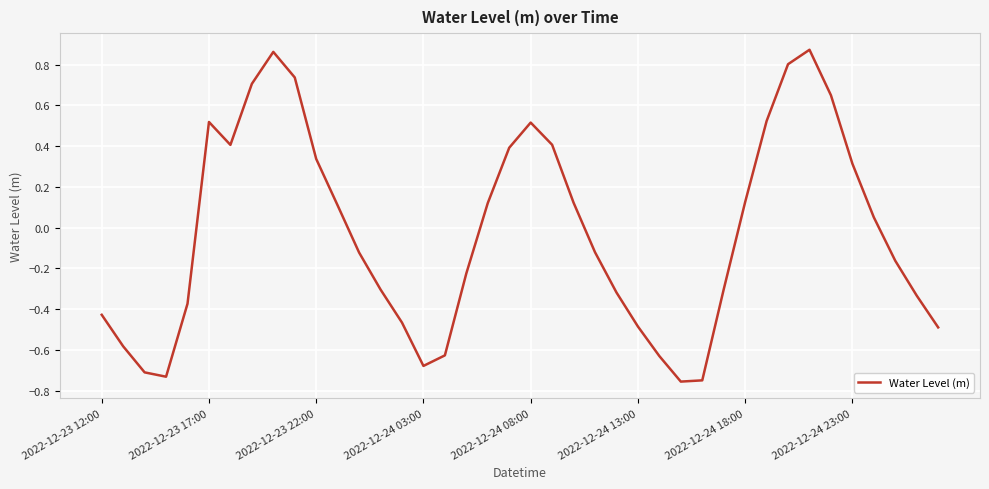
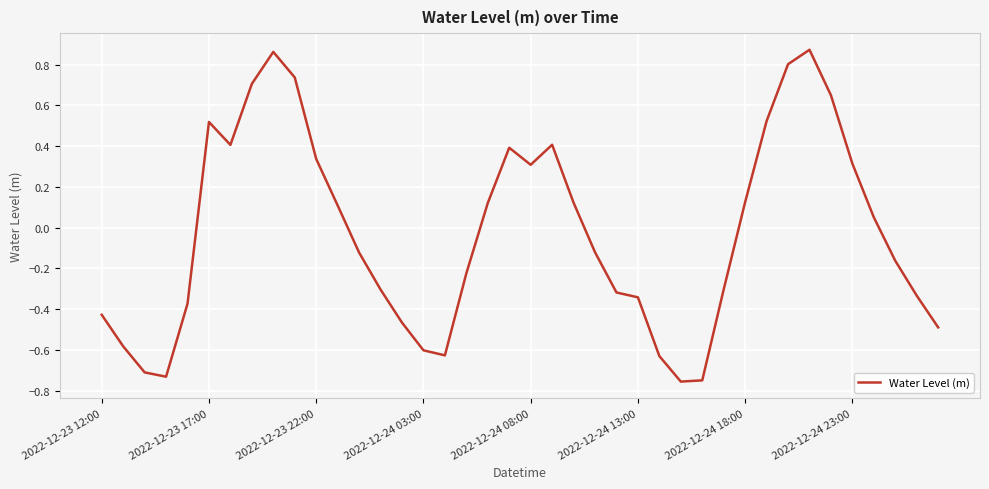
  {
    "2022-12-23 12:00": -0.43,
    "2022-12-23 17:00": 0.52,
    "2022-12-23 22:00": 0.34,
-   "2022-12-24 03:00": -0.68,
-   "2022-12-24 08:00": 0.52,
-   "2022-12-24 13:00": -0.48,
+   "2022-12-24 03:00": -0.60,
+   "2022-12-24 08:00": 0.31,
+   "2022-12-24 13:00": -0.34,
    "2022-12-24 18:00": 0.13,
    "2022-12-24 23:00": 0.31
  }
